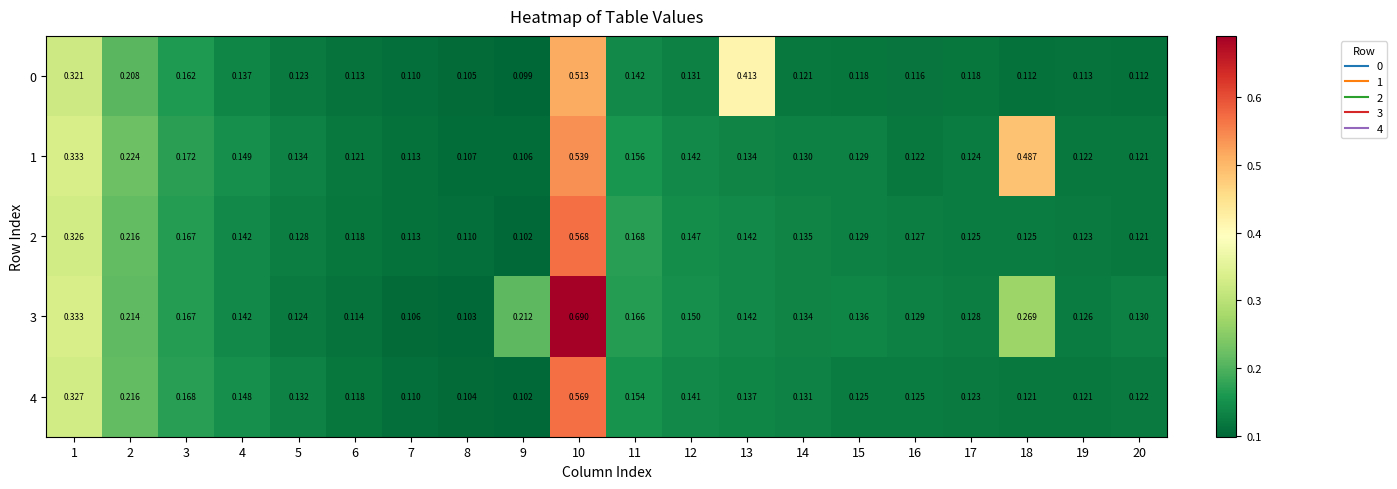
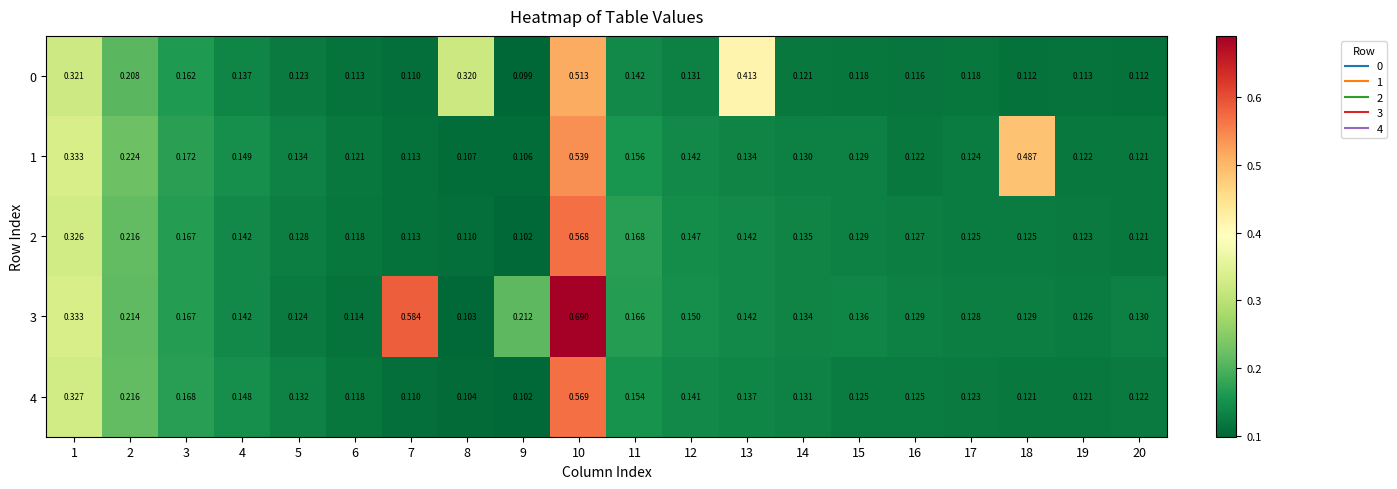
  {
    "0": {
      "1": 0.321,
      "2": 0.208,
      "3": 0.162,
      "4": 0.137,
      "5": 0.123,
      "6": 0.113,
      "7": 0.110,
-     "8": 0.105,
+     "8": 0.320,
      "9": 0.099,
      "10": 0.513,
      "11": 0.142,
      "12": 0.131,
      "13": 0.413,
      "14": 0.121,
      "15": 0.118,
      "16": 0.116,
      "17": 0.118,
      "18": 0.112,
      "19": 0.113,
      "20": 0.112
    },
    "1": {
      "1": 0.333,
      "2": 0.224,
      "3": 0.172,
      "4": 0.149,
      "5": 0.134,
      "6": 0.121,
      "7": 0.113,
      "8": 0.107,
      "9": 0.106,
      "10": 0.539,
      "11": 0.156,
      "12": 0.142,
      "13": 0.134,
      "14": 0.130,
      "15": 0.129,
      "16": 0.122,
      "17": 0.124,
      "18": 0.487,
      "19": 0.122,
      "20": 0.121
    },
    "2": {
      "1": 0.326,
      "2": 0.216,
      "3": 0.167,
      "4": 0.142,
      "5": 0.128,
      "6": 0.118,
      "7": 0.113,
      "8": 0.110,
      "9": 0.102,
      "10": 0.568,
      "11": 0.168,
      "12": 0.147,
      "13": 0.142,
      "14": 0.135,
      "15": 0.129,
      "16": 0.127,
      "17": 0.125,
      "18": 0.125,
      "19": 0.123,
      "20": 0.121
    },
    "3": {
      "1": 0.333,
      "2": 0.214,
      "3": 0.167,
      "4": 0.142,
      "5": 0.124,
      "6": 0.114,
-     "7": 0.106,
+     "7": 0.584,
      "8": 0.103,
      "9": 0.212,
      "10": 0.690,
      "11": 0.166,
      "12": 0.150,
      "13": 0.142,
      "14": 0.134,
      "15": 0.136,
      "16": 0.129,
      "17": 0.128,
-     "18": 0.269,
+     "18": 0.129,
      "19": 0.126,
      "20": 0.130
    },
    "4": {
      "1": 0.327,
      "2": 0.216,
      "3": 0.168,
      "4": 0.148,
      "5": 0.132,
      "6": 0.118,
      "7": 0.110,
      "8": 0.104,
      "9": 0.102,
      "10": 0.569,
      "11": 0.154,
      "12": 0.141,
      "13": 0.137,
      "14": 0.131,
      "15": 0.125,
      "16": 0.125,
      "17": 0.123,
      "18": 0.121,
      "19": 0.121,
      "20": 0.122
    }
  }
